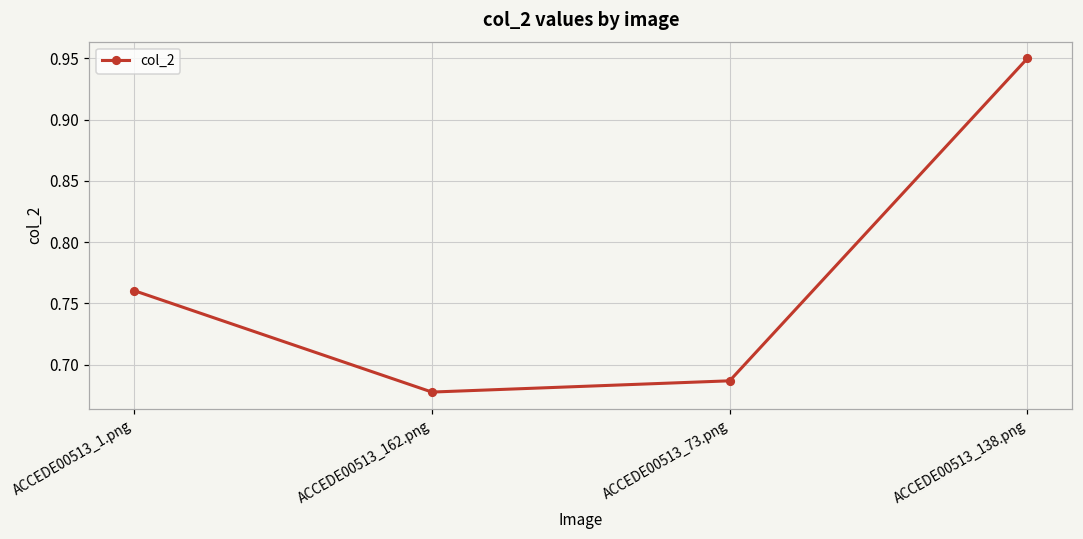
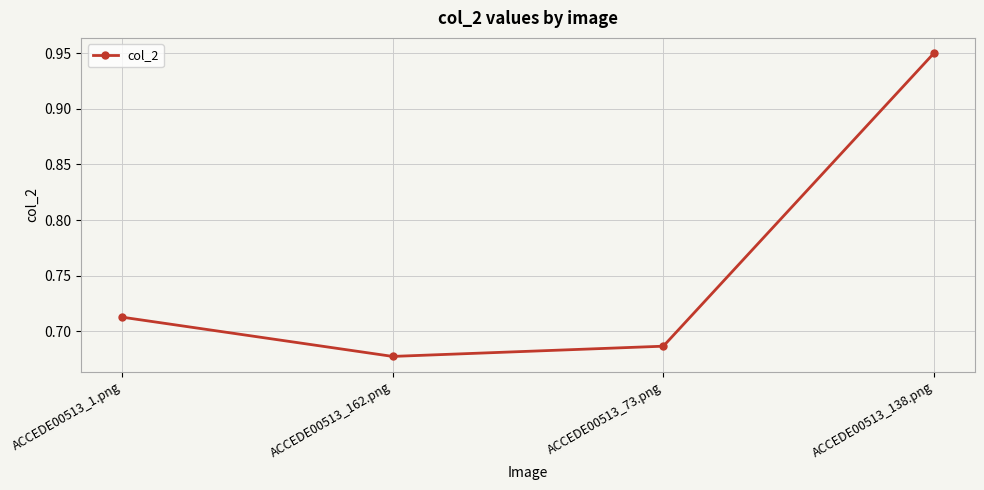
  {
-   "ACCEDE00513_1.png": 0.760,
+   "ACCEDE00513_1.png": 0.713,
    "ACCEDE00513_162.png": 0.678,
    "ACCEDE00513_73.png": 0.687,
    "ACCEDE00513_138.png": 0.950
  }
